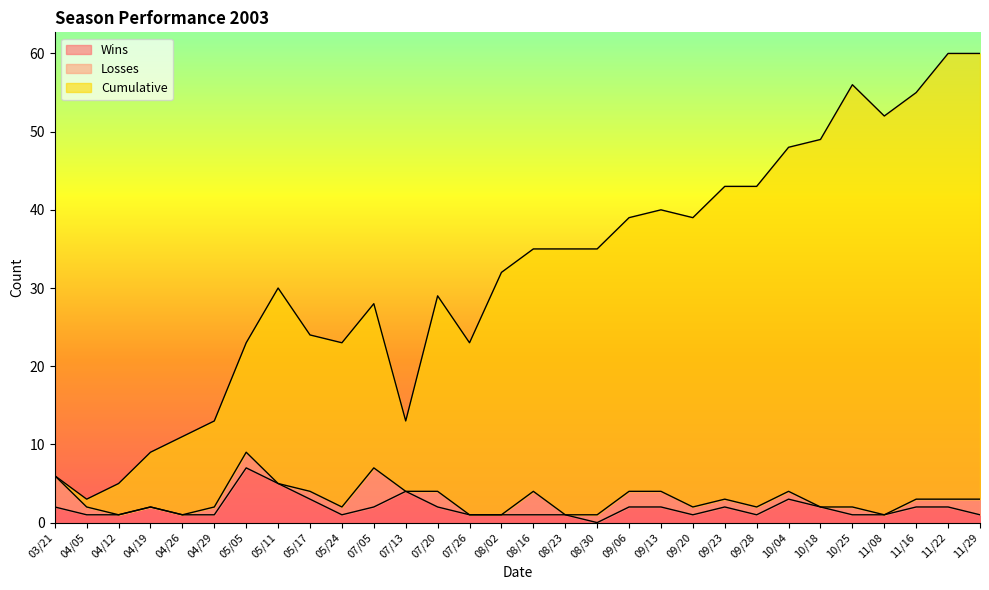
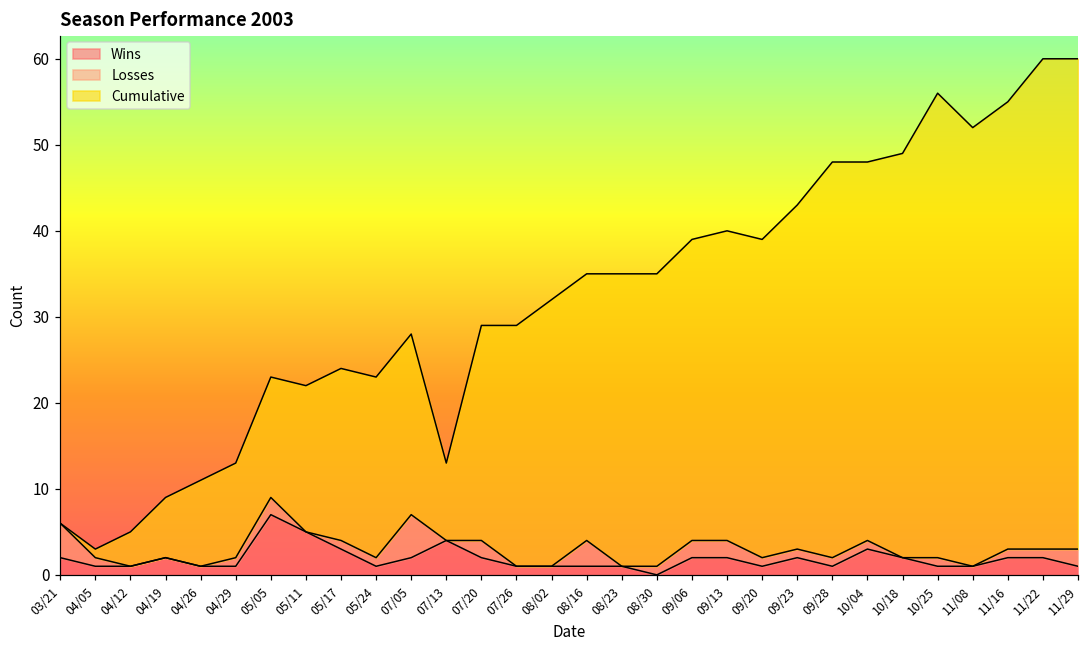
  {
    "Cumulative": {
      "04/05": 1,
      "04/12": 4,
      "04/19": 7,
      "04/26": 10,
      "04/29": 11,
      "05/05": 14,
-     "05/11": 25,
+     "05/11": 17,
      "05/17": 20,
      "05/24": 21,
      "07/05": 21,
      "07/13": 9,
      "07/20": 25,
-     "07/26": 22,
+     "07/26": 28,
      "08/02": 31,
      "08/16": 31,
      "08/23": 34,
      "08/30": 34,
      "09/06": 35,
      "09/13": 36,
      "09/20": 37,
      "09/23": 40,
-     "09/28": 41,
+     "09/28": 46,
      "10/04": 44,
      "10/18": 47,
      "10/25": 54,
      "11/08": 51,
      "11/16": 52,
      "11/22": 57,
      "11/29": 57
    }
  }
